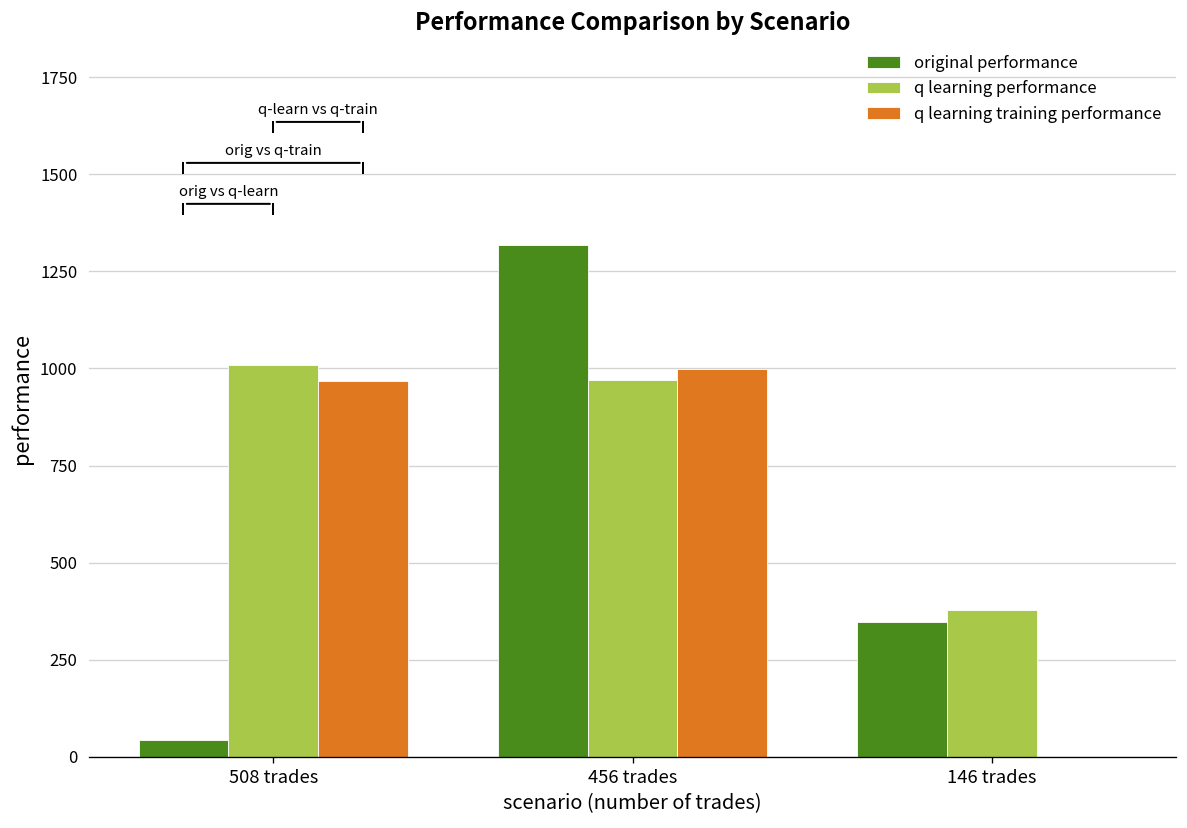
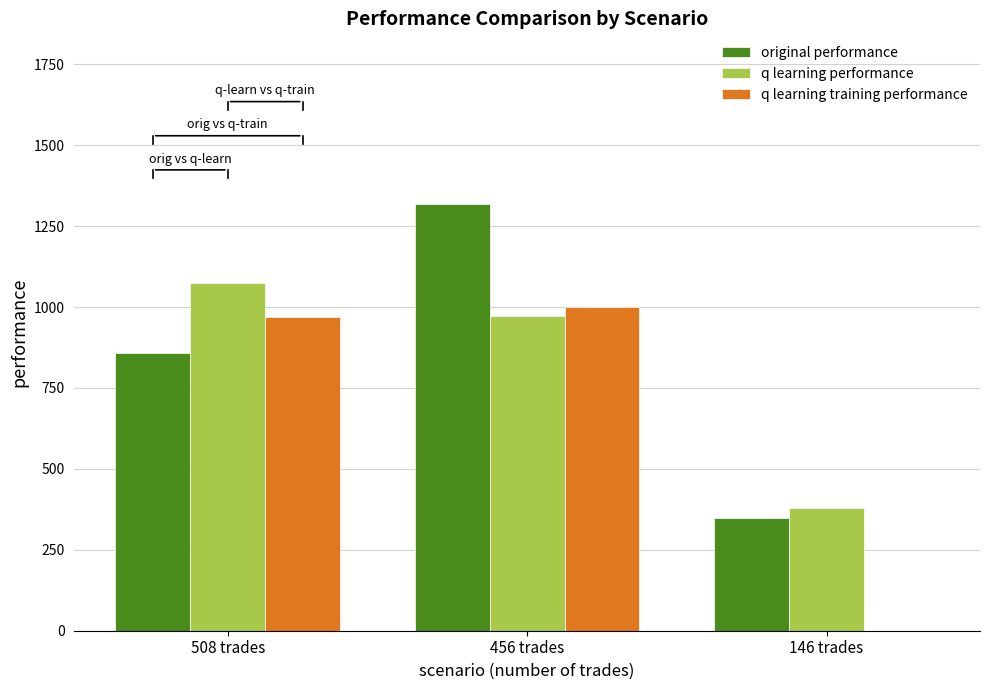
  {
    "original performance": {
-     "508 trades": 40,
+     "508 trades": 860,
      "456 trades": 1320,
      "146 trades": 350
    },
    "q learning performance": {
-     "508 trades": 1010,
+     "508 trades": 1080,
      "456 trades": 970,
      "146 trades": 380
    },
    "q learning training performance": {
      "508 trades": 970,
      "456 trades": 1000,
      "146 trades": 0
    }
  }
